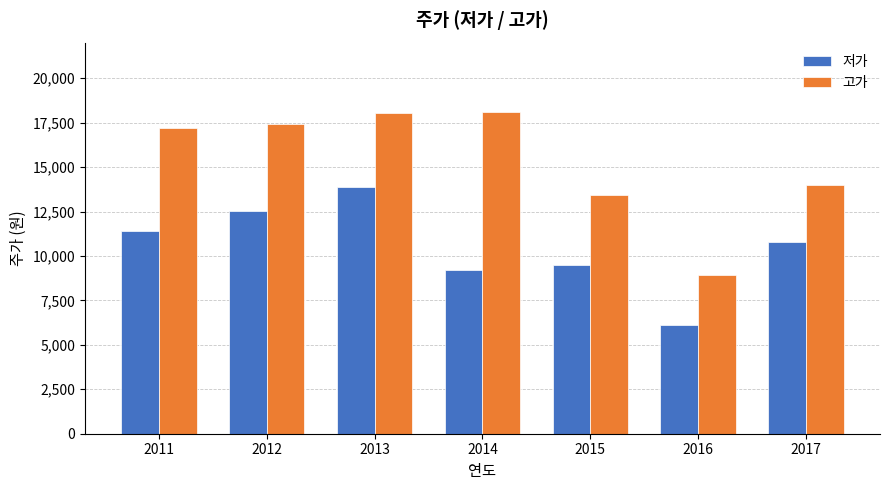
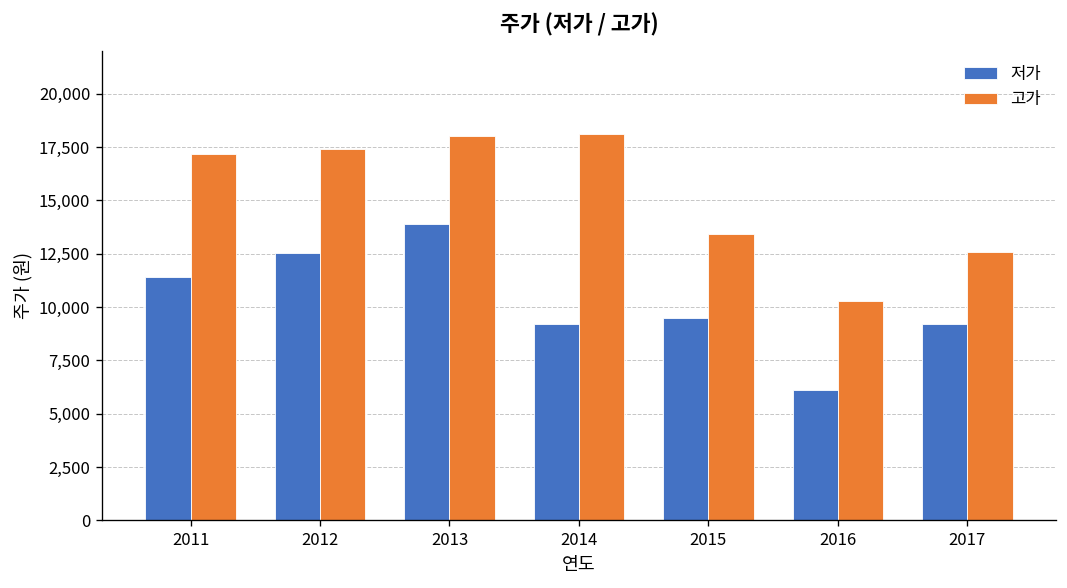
  {
    "저가": {
      "2011": "11,400",
      "2012": "12,500",
      "2013": "13,900",
      "2014": "9,200",
      "2015": "9,500",
      "2016": "6,100",
-     "2017": "10,800"
+     "2017": "9,200"
    },
    "고가": {
      "2011": "17,200",
      "2012": "17,400",
      "2013": "18,000",
      "2014": "18,100",
      "2015": "13,500",
-     "2016": "8,900",
-     "2017": "14,000"
+     "2016": "10,300",
+     "2017": "12,600"
    }
  }
